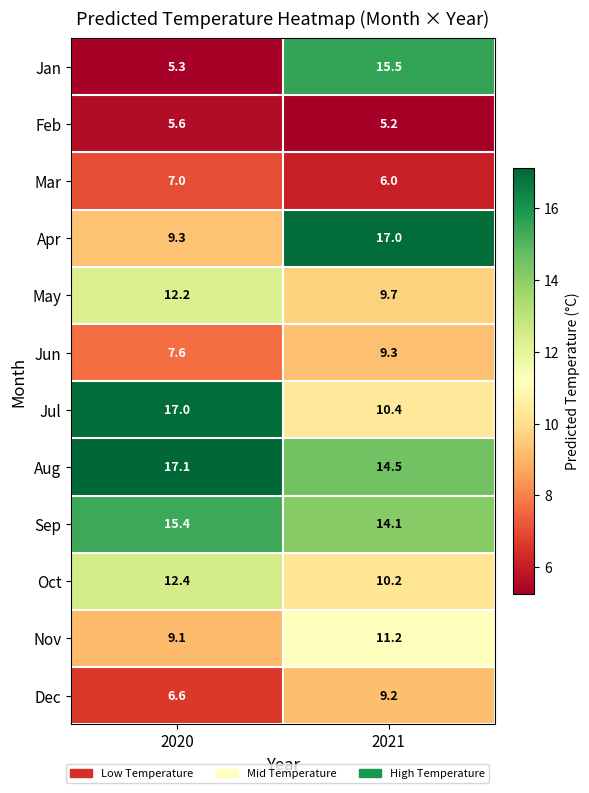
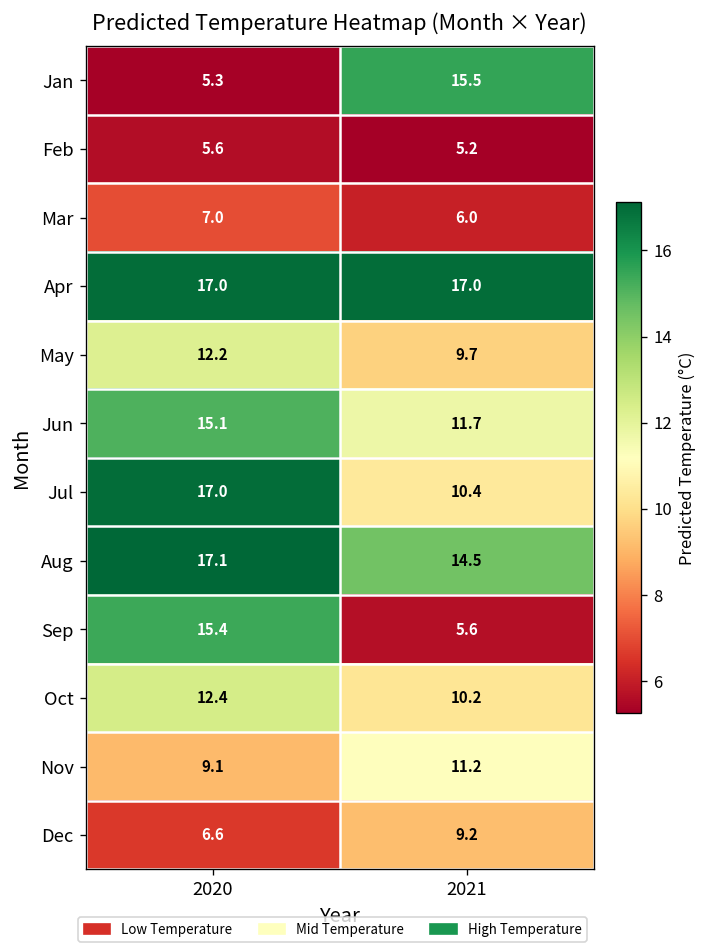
  {
    "Jan": {
      "2020": 5.3,
      "2021": 15.5
    },
    "Feb": {
      "2020": 5.6,
      "2021": 5.2
    },
    "Mar": {
      "2020": 7.0,
      "2021": 6.0
    },
    "Apr": {
-     "2020": 9.3,
+     "2020": 17.0,
      "2021": 17.0
    },
    "May": {
      "2020": 12.2,
      "2021": 9.7
    },
    "Jun": {
-     "2020": 7.6,
-     "2021": 9.3
+     "2020": 15.1,
+     "2021": 11.7
    },
    "Jul": {
      "2020": 17.0,
      "2021": 10.4
    },
    "Aug": {
      "2020": 17.1,
      "2021": 14.5
    },
    "Sep": {
      "2020": 15.4,
-     "2021": 14.1
+     "2021": 5.6
    },
    "Oct": {
      "2020": 12.4,
      "2021": 10.2
    },
    "Nov": {
      "2020": 9.1,
      "2021": 11.2
    },
    "Dec": {
      "2020": 6.6,
      "2021": 9.2
    }
  }
